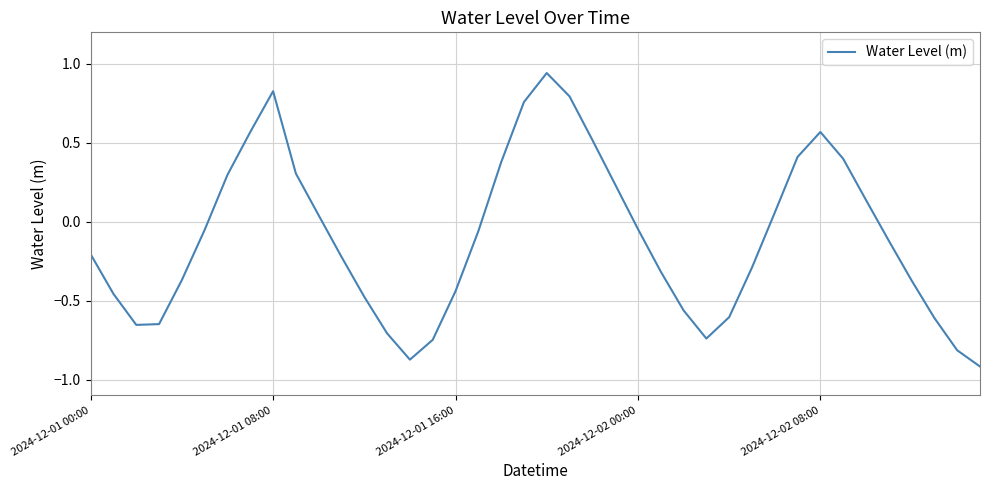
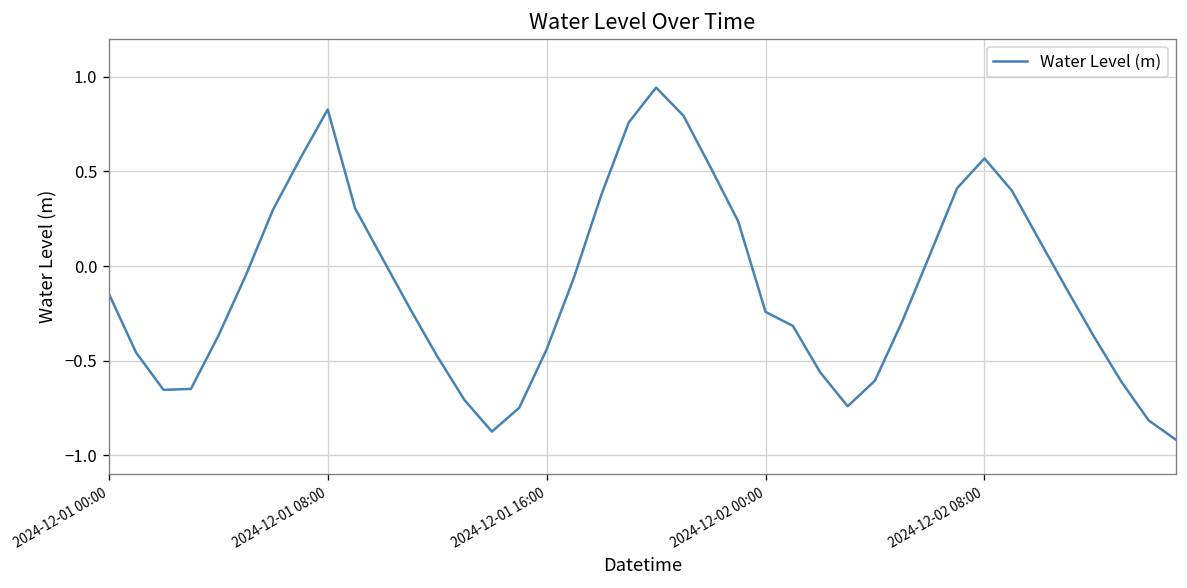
  {
-   "2024-12-01 00:00": -0.21,
+   "2024-12-01 00:00": -0.15,
    "2024-12-01 08:00": 0.83,
    "2024-12-01 16:00": -0.44,
-   "2024-12-02 00:00": -0.05,
+   "2024-12-02 00:00": -0.24,
    "2024-12-02 08:00": 0.57
  }
